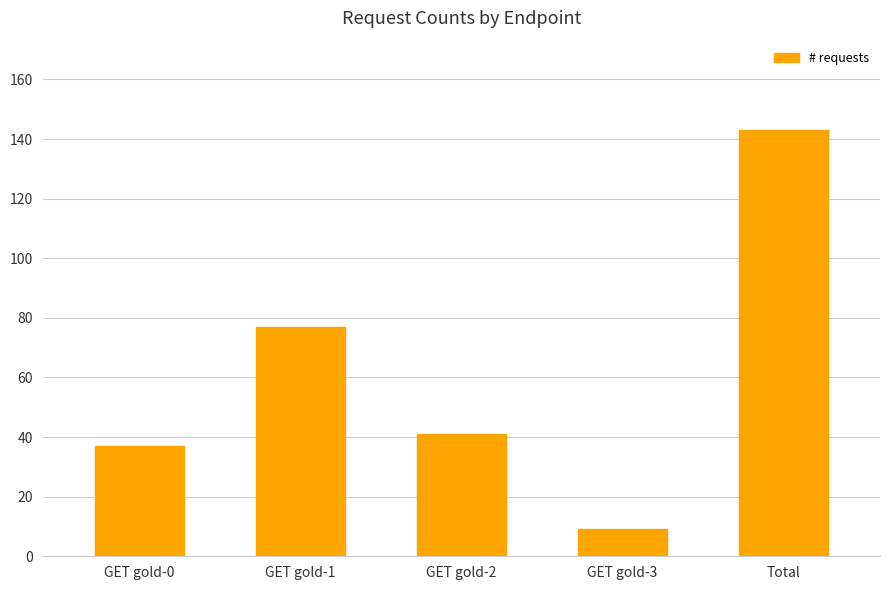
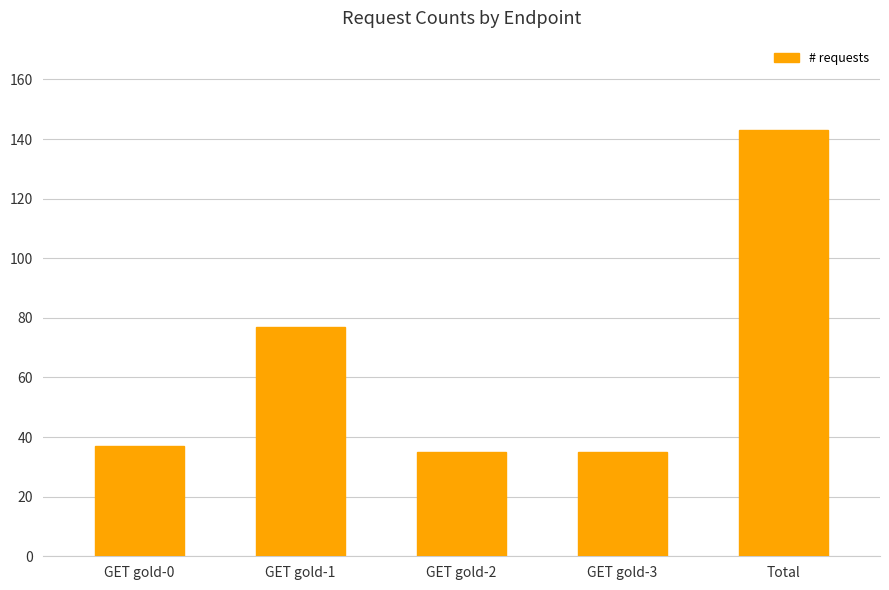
  {
    "GET gold-0": 37,
    "GET gold-1": 77,
-   "GET gold-2": 41,
-   "GET gold-3": 9,
+   "GET gold-2": 35,
+   "GET gold-3": 35,
    "Total": 143
  }
